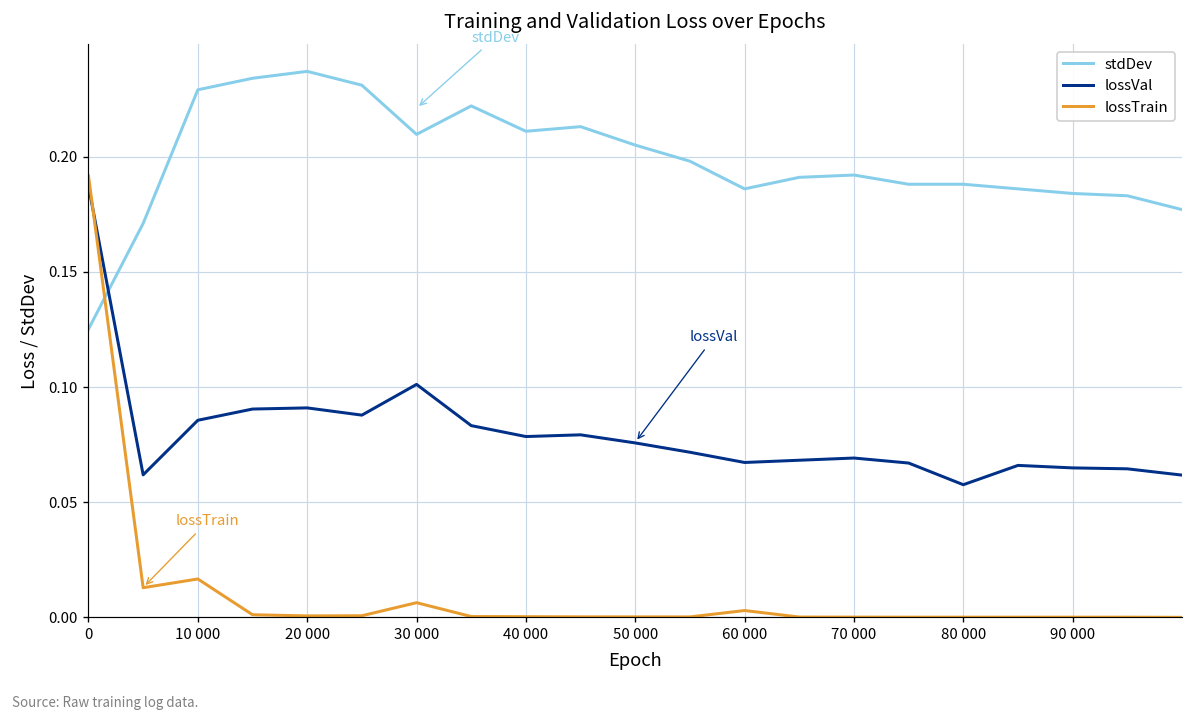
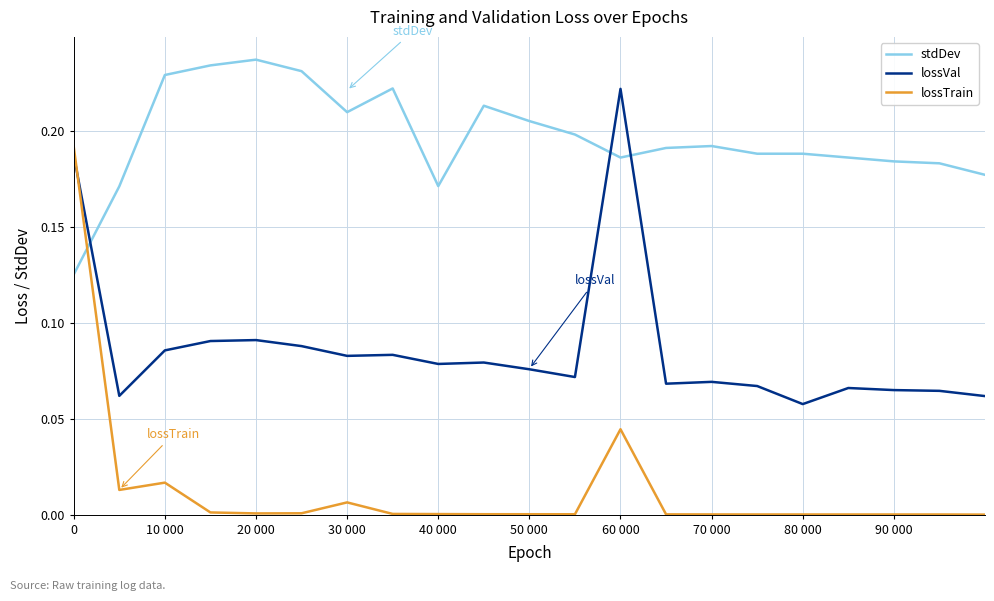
  {
    "stdDev": {
      "0": 0.125,
      "10 000": 0.229,
      "20 000": 0.237,
      "30 000": 0.210,
-     "40 000": 0.211,
+     "40 000": 0.171,
      "50 000": 0.205,
      "60 000": 0.186,
      "70 000": 0.192,
      "80 000": 0.188,
      "90 000": 0.184
    },
    "lossVal": {
      "0": 0.187,
      "10 000": 0.086,
      "20 000": 0.091,
-     "30 000": 0.101,
+     "30 000": 0.083,
      "40 000": 0.078,
      "50 000": 0.076,
-     "60 000": 0.067,
+     "60 000": 0.222,
      "70 000": 0.069,
      "80 000": 0.058,
      "90 000": 0.065
    },
    "lossTrain": {
      "0": 0.192,
      "10 000": 0.017,
      "20 000": 0.001,
      "30 000": 0.006,
      "40 000": 0.000,
      "50 000": 0.000,
-     "60 000": 0.003,
+     "60 000": 0.044,
      "70 000": 0.000,
      "80 000": 0.000,
      "90 000": 0.000
    }
  }
